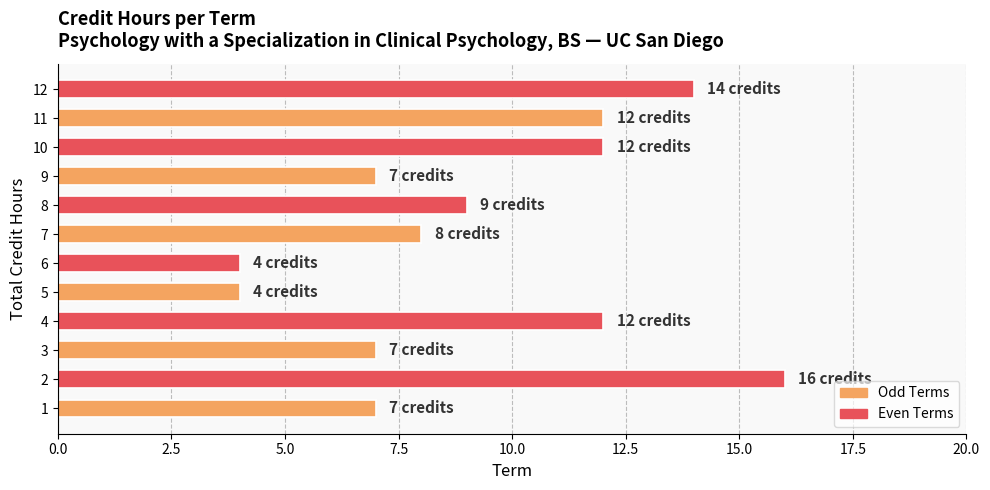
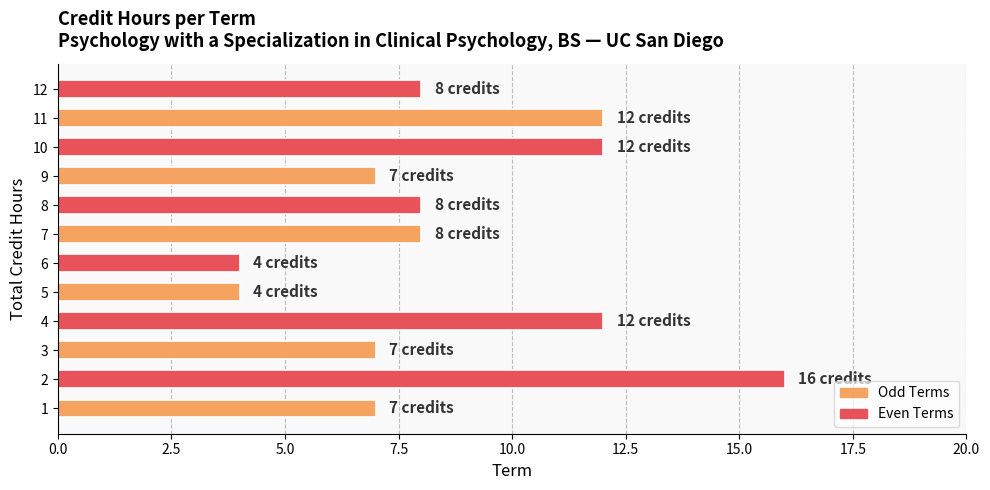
  {
-   "12": 14,
+   "12": 8,
    "11": 12,
    "10": 12,
    "9": 7,
-   "8": 9,
+   "8": 8,
    "7": 8,
    "6": 4,
    "5": 4,
    "4": 12,
    "3": 7,
    "1": 7
  }
